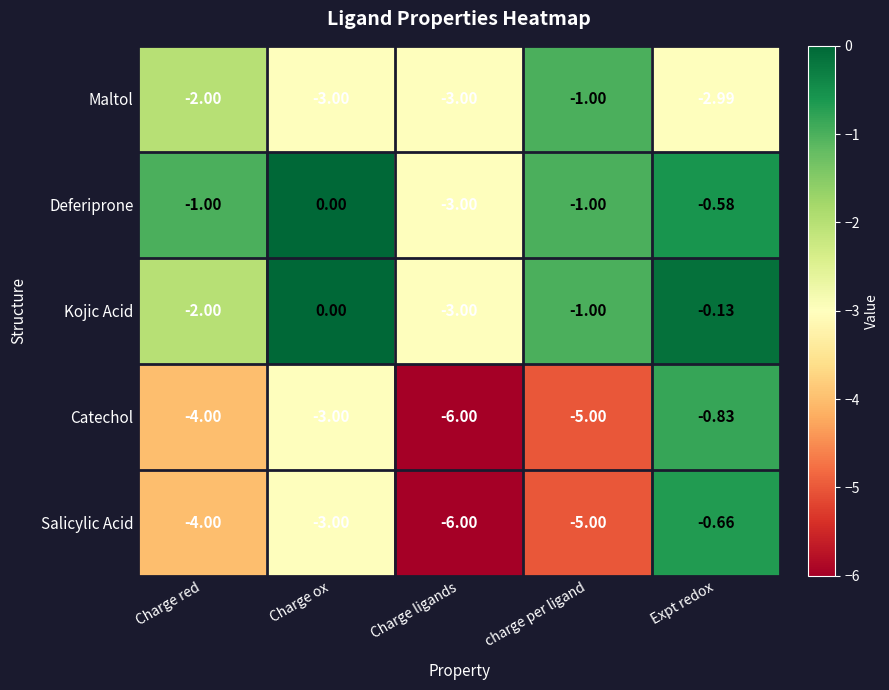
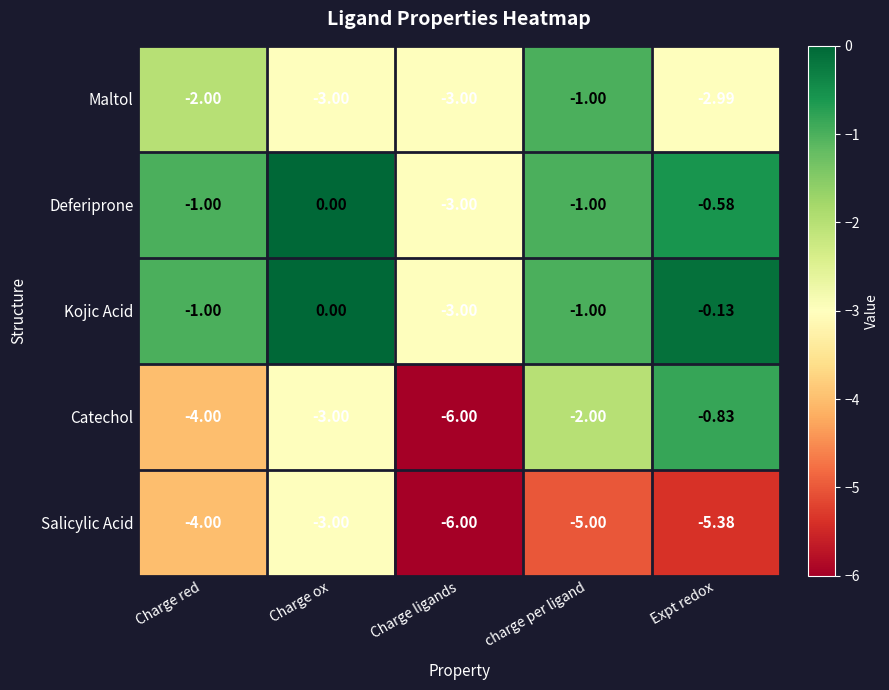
  {
    "Maltol": {
      "Charge red": -2.00,
      "Charge ox": -3.00,
      "Charge ligands": -3.00,
      "charge per ligand": -1.00,
      "Expt redox": -2.99
    },
    "Deferiprone": {
      "Charge red": -1.00,
      "Charge ox": 0.00,
      "Charge ligands": -3.00,
      "charge per ligand": -1.00,
      "Expt redox": -0.58
    },
    "Kojic Acid": {
-     "Charge red": -2.00,
+     "Charge red": -1.00,
      "Charge ox": 0.00,
      "Charge ligands": -3.00,
      "charge per ligand": -1.00,
      "Expt redox": -0.13
    },
    "Catechol": {
      "Charge red": -4.00,
      "Charge ox": -3.00,
      "Charge ligands": -6.00,
-     "charge per ligand": -5.00,
+     "charge per ligand": -2.00,
      "Expt redox": -0.83
    },
    "Salicylic Acid": {
      "Charge red": -4.00,
      "Charge ox": -3.00,
      "Charge ligands": -6.00,
      "charge per ligand": -5.00,
-     "Expt redox": -0.66
+     "Expt redox": -5.38
    }
  }
